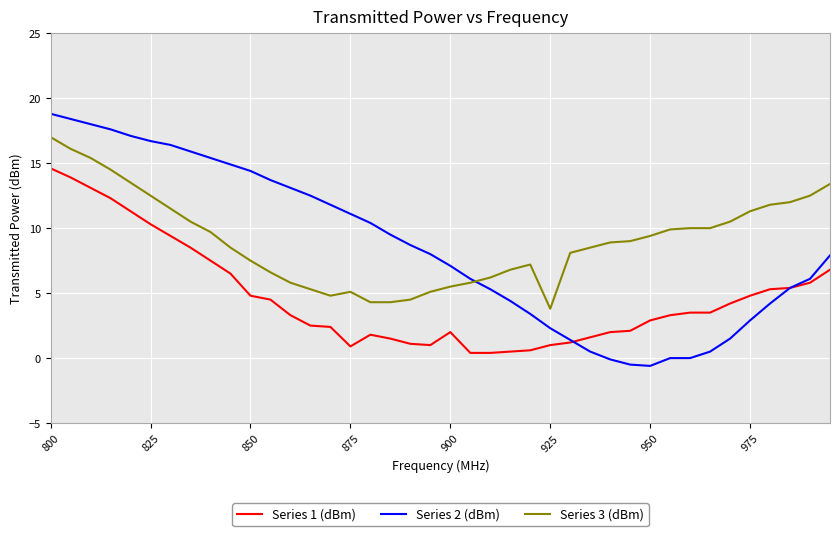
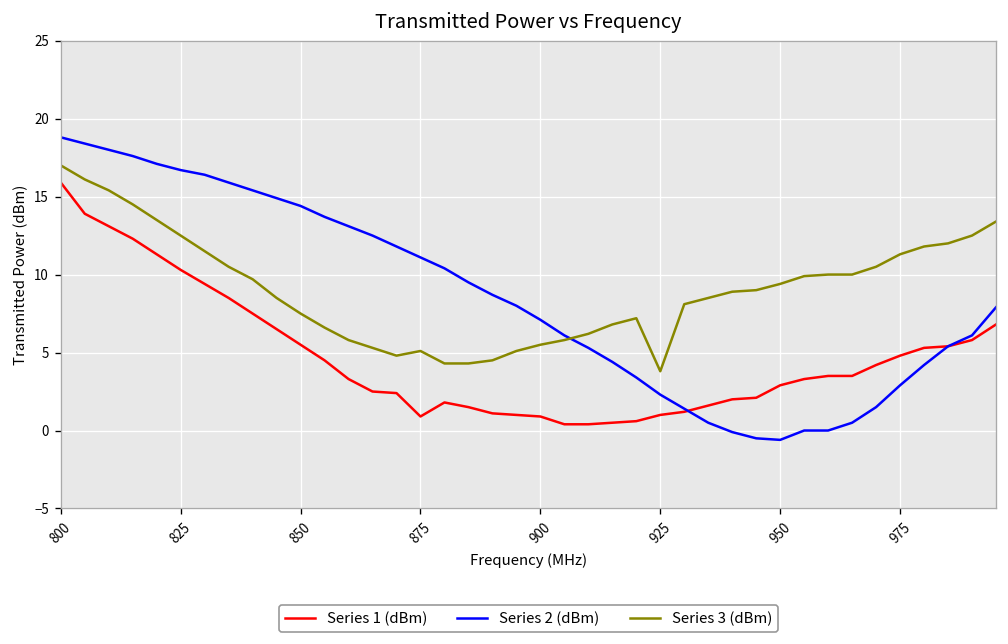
  {
    "Series 1 (dBm)": {
-     "800": 14.6,
+     "800": 15.9,
      "825": 10.3,
-     "850": 4.8,
+     "850": 5.5,
      "875": 0.9,
-     "900": 2.0,
+     "900": 0.9,
      "925": 1.0,
      "950": 2.9,
      "975": 4.8
    },
    "Series 2 (dBm)": {
      "800": 18.8,
      "825": 16.7,
      "850": 14.4,
      "875": 11.1,
      "900": 7.1,
      "925": 2.3,
      "950": -0.6,
      "975": 2.9
    },
    "Series 3 (dBm)": {
      "800": 17.0,
      "825": 12.5,
      "850": 7.5,
      "875": 5.1,
      "900": 5.5,
      "925": 3.8,
      "950": 9.4,
      "975": 11.3
    }
  }
